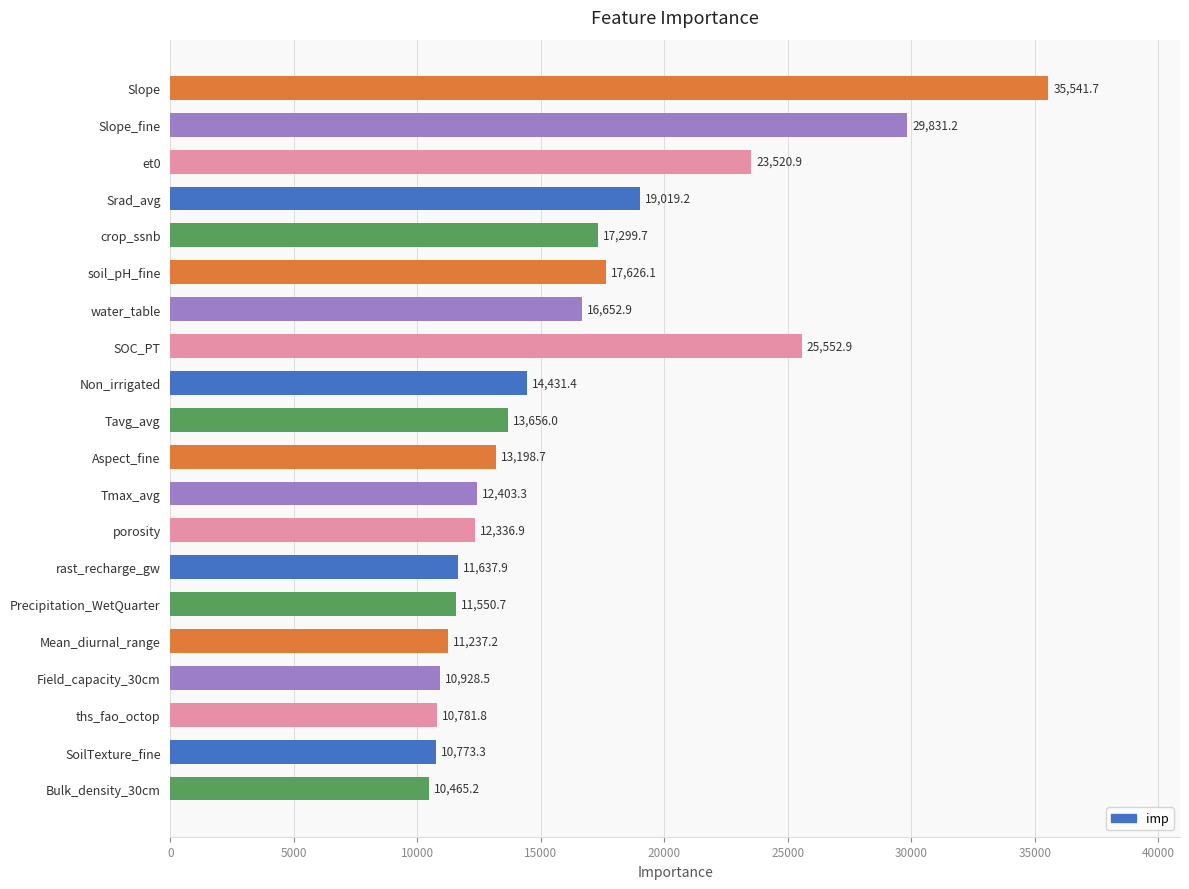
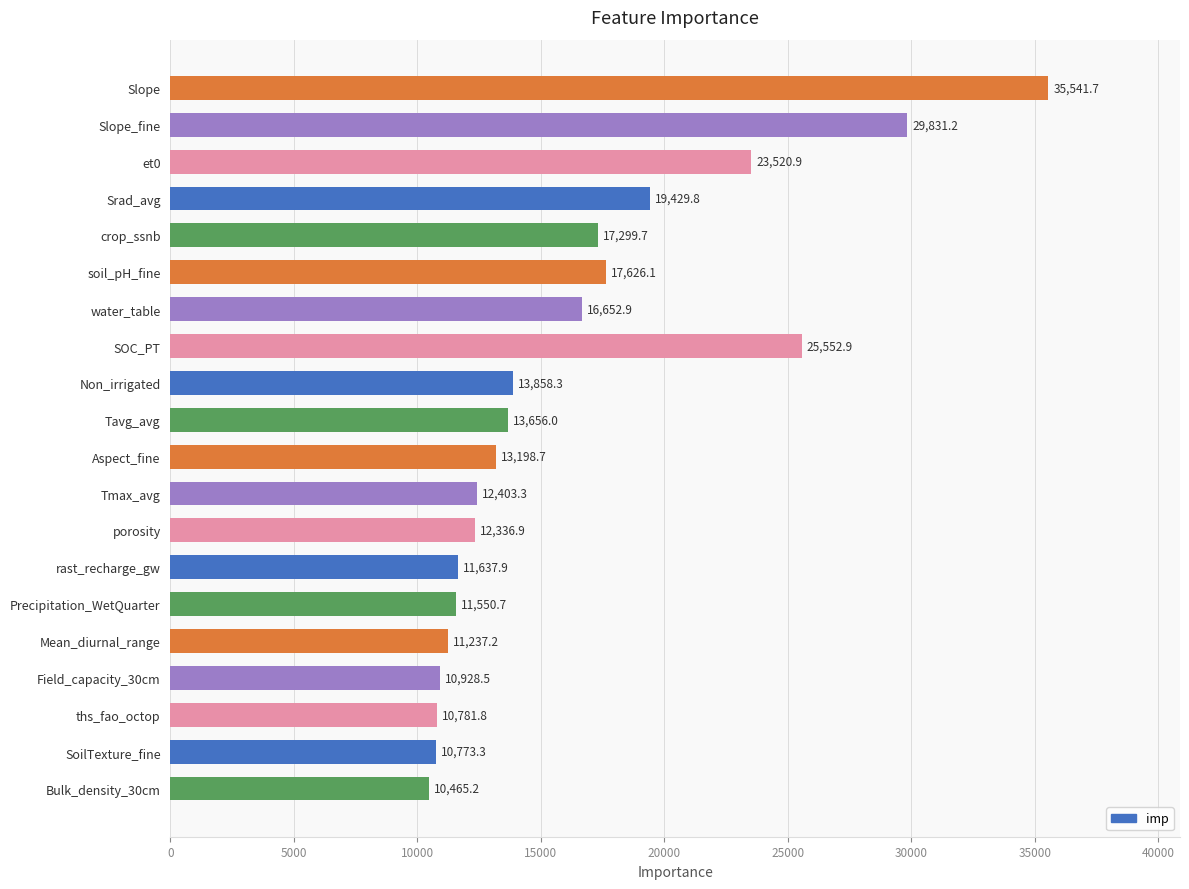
  {
    "Slope": "35,541.7",
    "Slope_fine": "29,831.2",
    "et0": "23,520.9",
-   "Srad_avg": "19,019.2",
+   "Srad_avg": "19,429.8",
    "crop_ssnb": "17,299.7",
    "soil_pH_fine": "17,626.1",
    "water_table": "16,652.9",
    "SOC_PT": "25,552.9",
-   "Non_irrigated": "14,431.4",
+   "Non_irrigated": "13,858.3",
    "Tavg_avg": "13,656.0",
    "Aspect_fine": "13,198.7",
    "Tmax_avg": "12,403.3",
    "porosity": "12,336.9",
    "rast_recharge_gw": "11,637.9",
    "Precipitation_WetQuarter": "11,550.7",
    "Mean_diurnal_range": "11,237.2",
    "Field_capacity_30cm": "10,928.5",
    "ths_fao_octop": "10,781.8",
    "SoilTexture_fine": "10,773.3",
    "Bulk_density_30cm": "10,465.2"
  }
